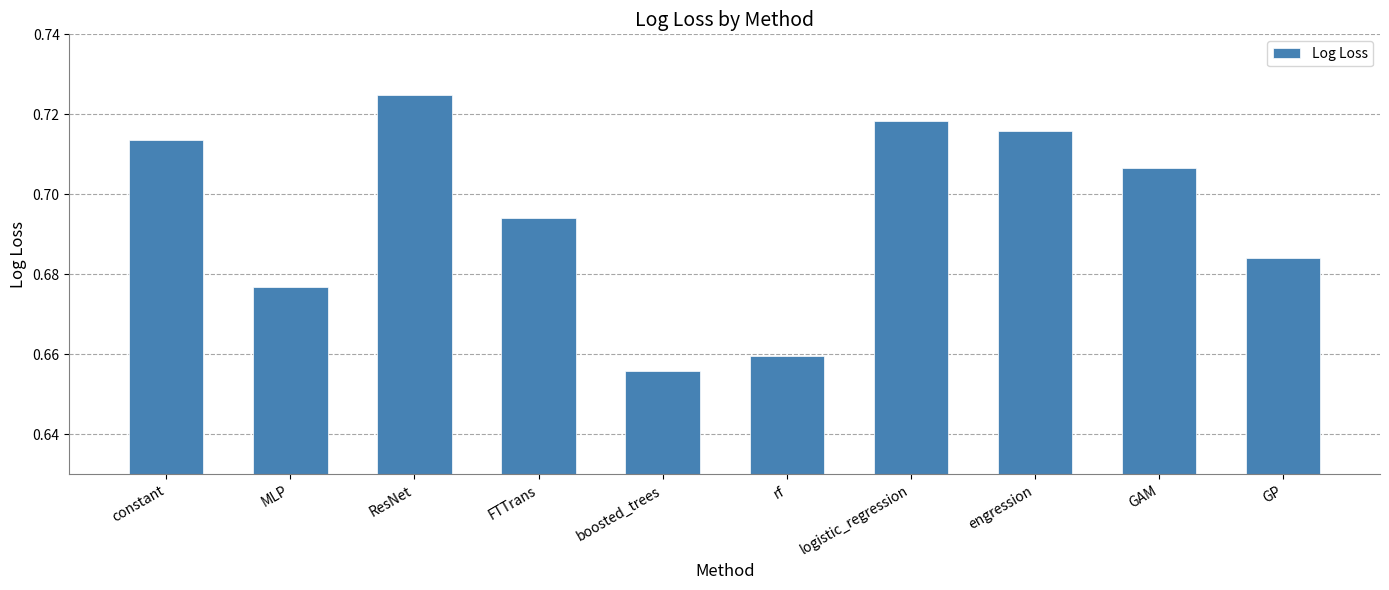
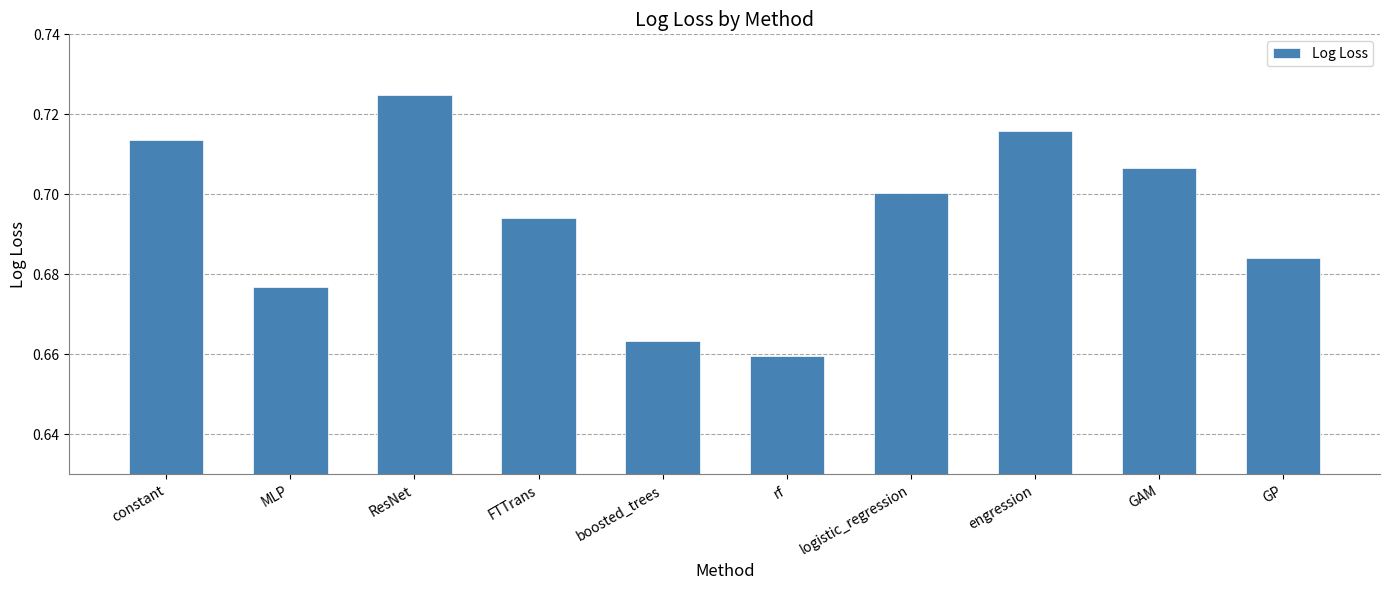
  {
    "constant": 0.714,
    "MLP": 0.677,
    "ResNet": 0.725,
    "FTTrans": 0.694,
-   "boosted_trees": 0.656,
+   "boosted_trees": 0.663,
    "rf": 0.660,
-   "logistic_regression": 0.718,
+   "logistic_regression": 0.700,
    "engression": 0.716,
    "GAM": 0.707,
    "GP": 0.684
  }
